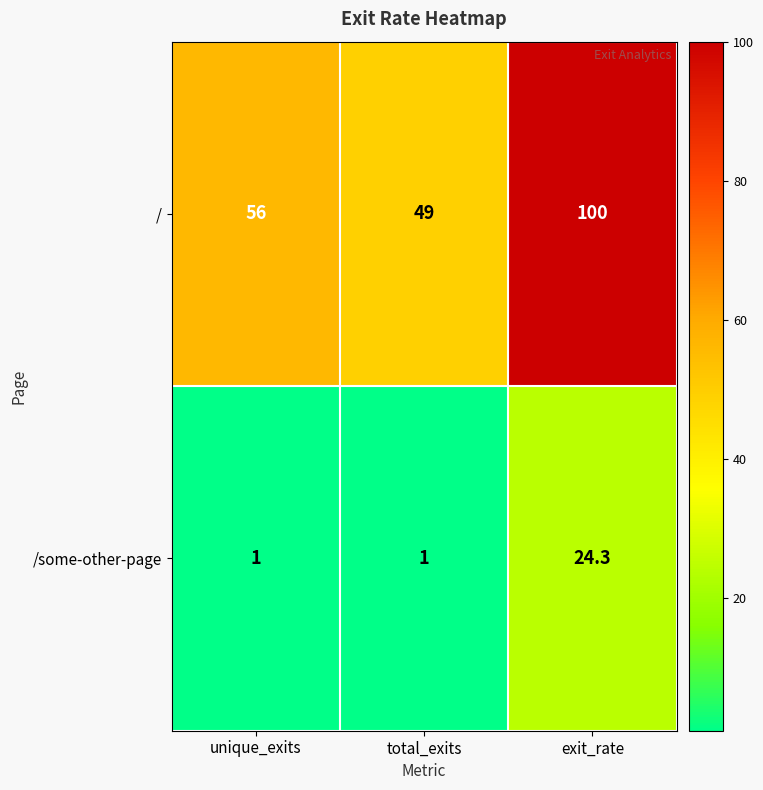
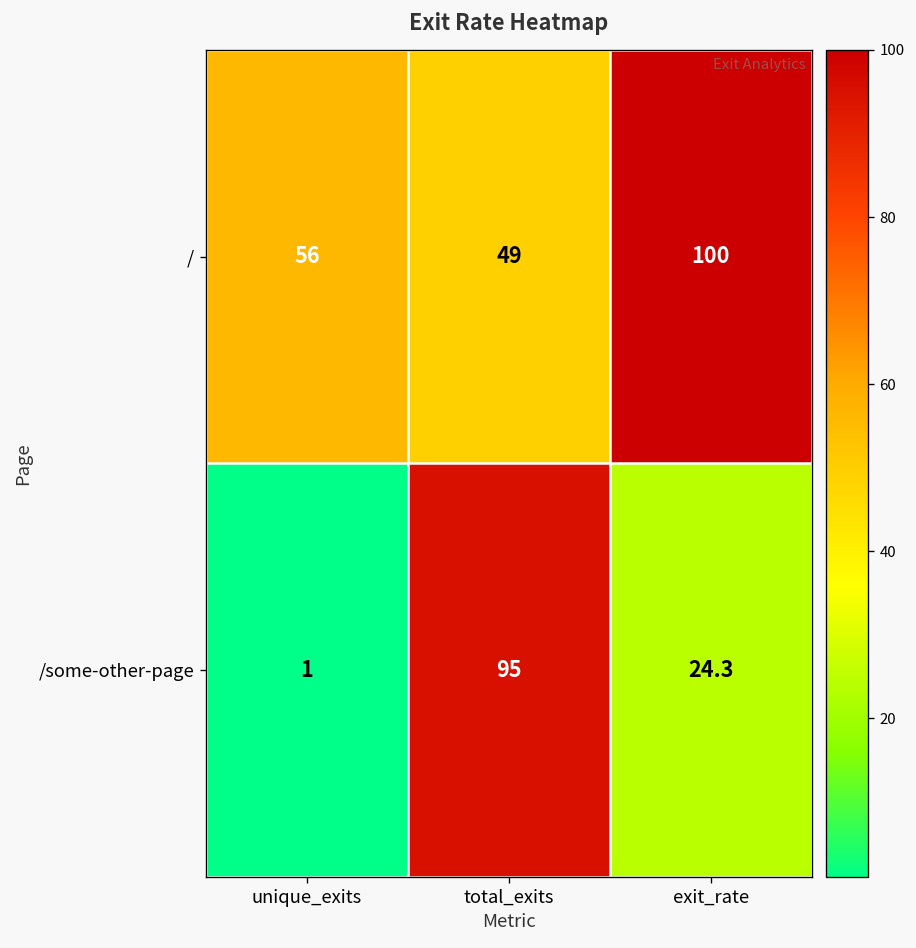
  {
    "/": {
      "unique_exits": 56,
      "total_exits": 49
    },
    "/some-other-page": {
      "unique_exits": 1,
-     "total_exits": 1,
+     "total_exits": 95,
      "exit_rate": 24.3
    }
  }
